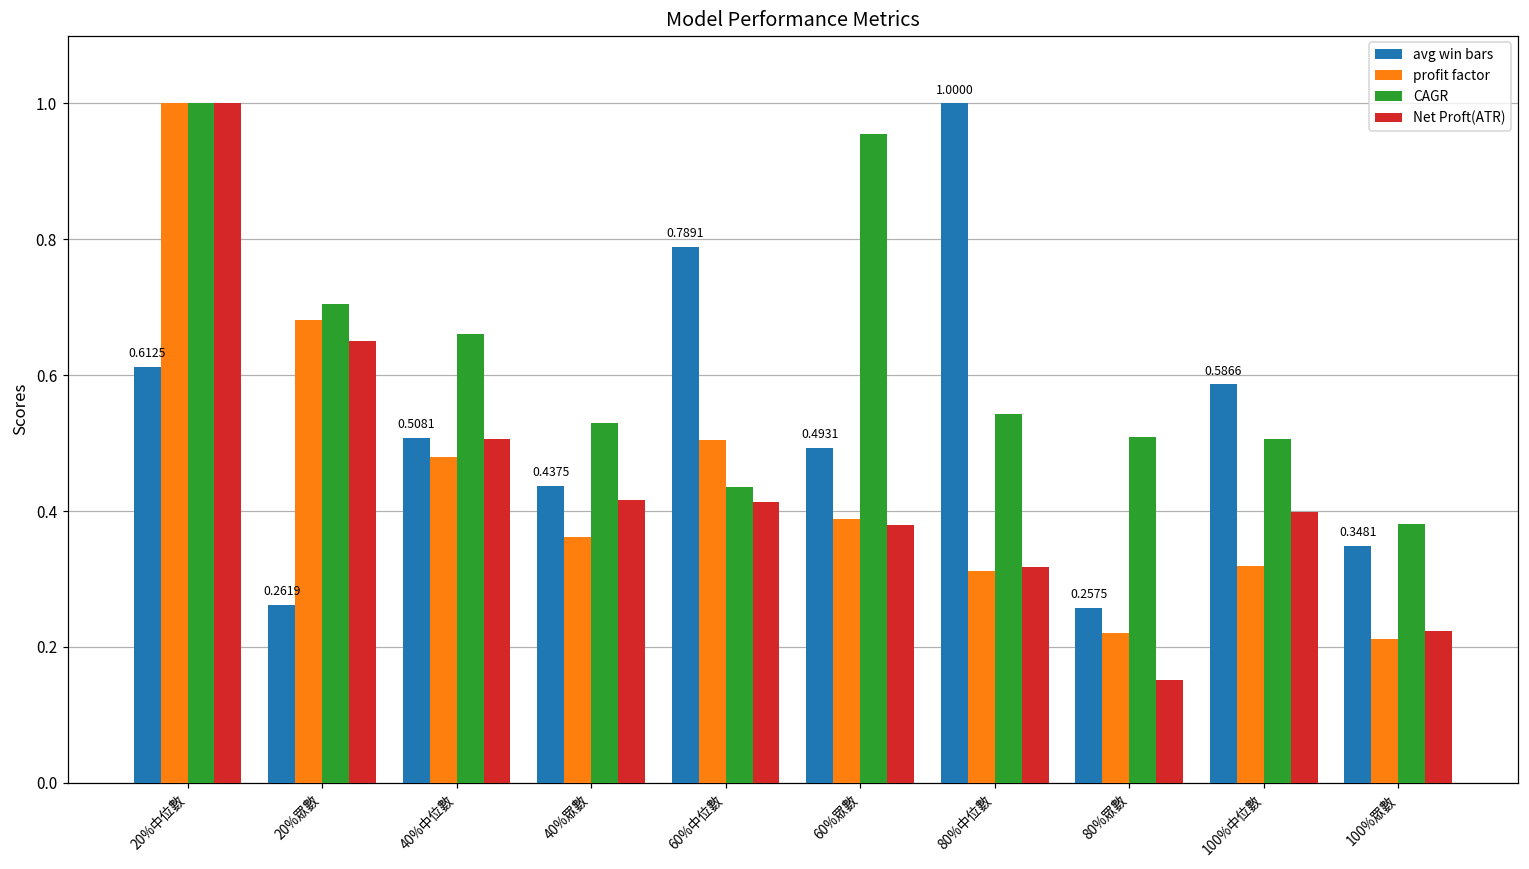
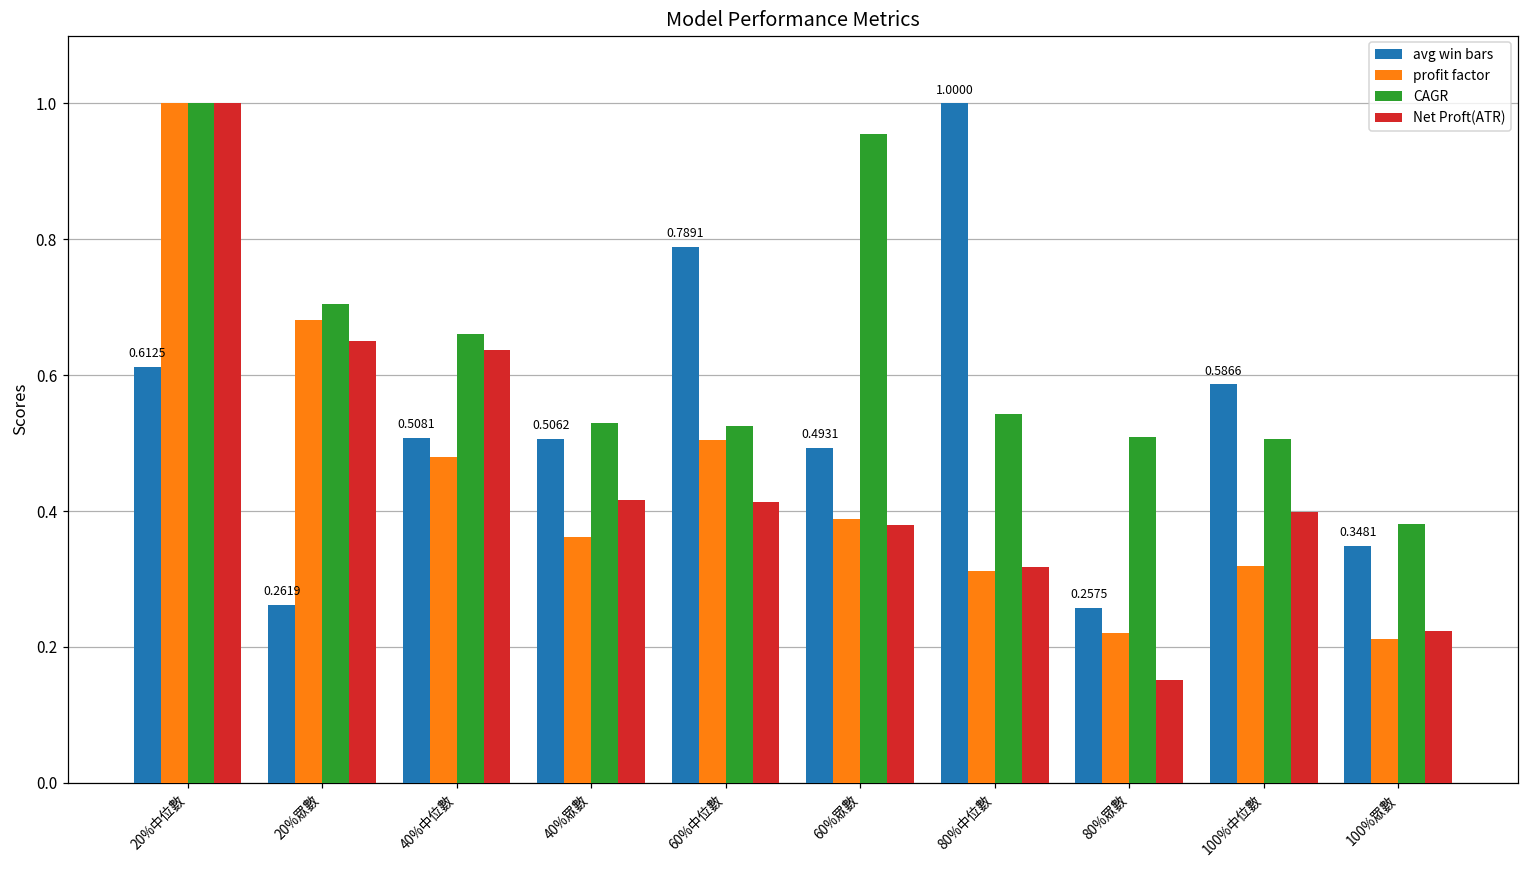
  {
    "avg win bars": {
      "20%中位數": 0.6125,
      "20%眾數": 0.2619,
      "40%中位數": 0.5081,
-     "40%眾數": 0.4375,
+     "40%眾數": 0.5062,
      "60%中位數": 0.7891,
      "60%眾數": 0.4931,
      "80%中位數": 1.0000,
      "80%眾數": 0.2575,
      "100%中位數": 0.5866,
      "100%眾數": 0.3481
    },
    "profit factor": {
      "20%中位數": 1.00,
      "20%眾數": 0.68,
      "40%中位數": 0.48,
      "40%眾數": 0.36,
      "60%中位數": 0.50,
      "60%眾數": 0.39,
      "80%中位數": 0.31,
      "80%眾數": 0.22,
      "100%中位數": 0.32,
      "100%眾數": 0.21
    },
    "CAGR": {
      "20%中位數": 1.00,
      "20%眾數": 0.71,
      "40%中位數": 0.66,
      "40%眾數": 0.53,
-     "60%中位數": 0.44,
+     "60%中位數": 0.52,
      "60%眾數": 0.96,
      "80%中位數": 0.54,
      "80%眾數": 0.51,
      "100%中位數": 0.51,
      "100%眾數": 0.38
    },
    "Net Proft(ATR)": {
      "20%中位數": 1.00,
      "20%眾數": 0.65,
-     "40%中位數": 0.51,
+     "40%中位數": 0.64,
      "40%眾數": 0.42,
      "60%中位數": 0.41,
      "60%眾數": 0.38,
      "80%中位數": 0.32,
      "80%眾數": 0.15,
      "100%中位數": 0.40,
      "100%眾數": 0.22
    }
  }
